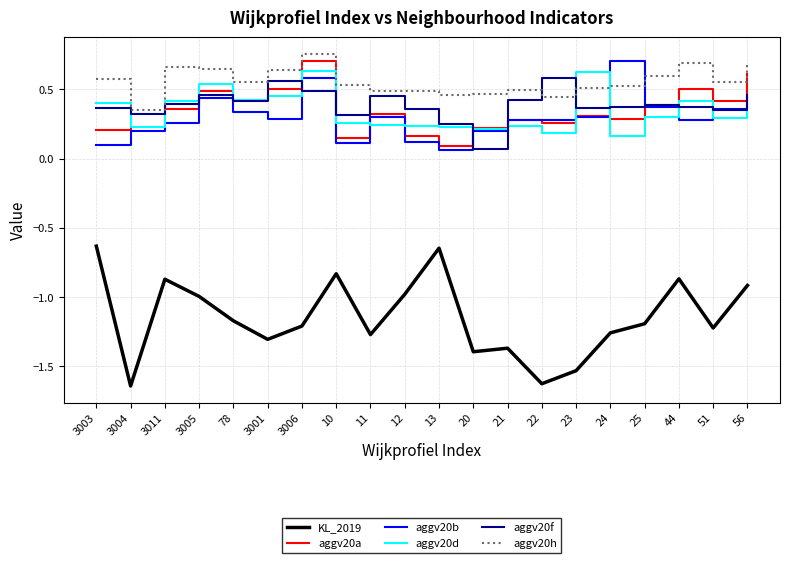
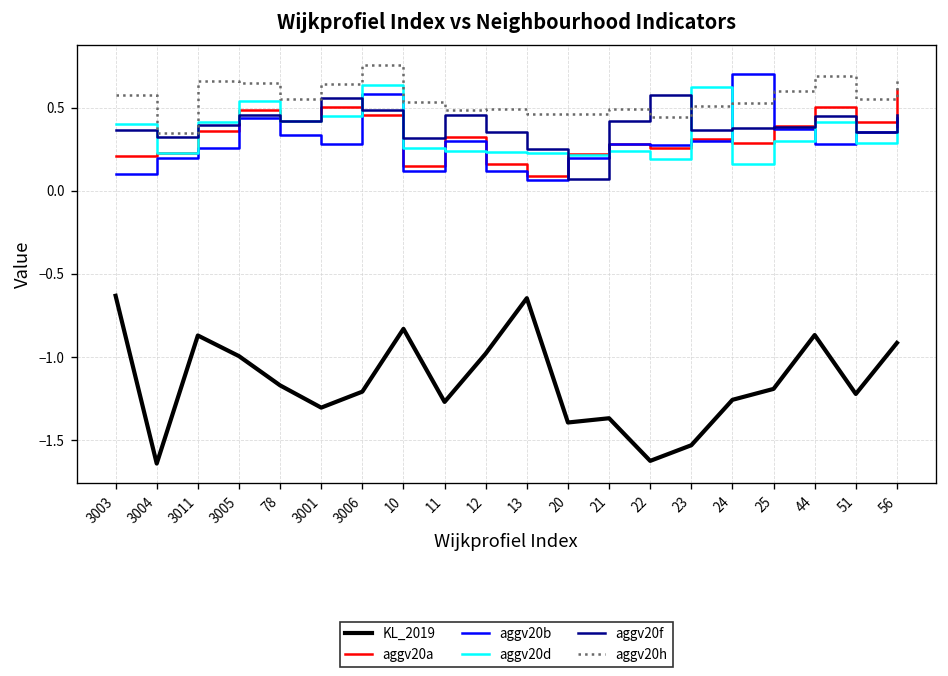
  {
    "KL_2019": {
      "3003": -0.63,
      "3004": -1.64,
      "3011": -0.87,
      "3005": -1.00,
      "78": -1.17,
      "3001": -1.31,
      "3006": -1.21,
      "10": -0.83,
      "11": -1.27,
      "12": -0.98,
      "13": -0.65,
      "20": -1.39,
      "21": -1.37,
      "22": -1.63,
      "23": -1.53,
      "24": -1.26,
      "25": -1.19,
      "44": -0.87,
      "51": -1.22,
      "56": -0.92
    },
    "aggv20a": {
      "3003": 0.21,
      "3011": 0.36,
      "3005": 0.49,
      "3001": 0.50,
-     "3006": 0.70,
+     "3006": 0.46,
      "10": 0.15,
      "11": 0.32,
      "12": 0.16,
      "13": 0.09,
      "22": 0.26,
      "24": 0.29,
      "44": 0.50,
      "51": 0.41,
      "56": 0.61
    },
    "aggv20b": {
      "3003": 0.10,
      "3004": 0.20,
      "3011": 0.26,
      "3005": 0.44,
      "78": 0.33,
      "3001": 0.28,
      "3006": 0.58,
      "10": 0.12,
      "11": 0.30,
      "12": 0.12,
      "13": 0.06,
      "20": 0.20,
      "22": 0.28,
      "24": 0.70,
      "44": 0.28,
      "56": 0.44
    },
    "aggv20d": {
      "3003": 0.40,
      "3011": 0.41,
      "3005": 0.54,
      "3001": 0.45,
      "3006": 0.64,
      "10": 0.25,
      "11": 0.24,
      "12": 0.23,
      "13": 0.22,
      "21": 0.24,
      "22": 0.19,
      "23": 0.62,
      "24": 0.16,
      "25": 0.30,
      "44": 0.41,
      "51": 0.29,
      "56": 0.37
    },
    "aggv20f": {
      "3003": 0.36,
      "3004": 0.33,
      "3011": 0.39,
      "3005": 0.46,
      "3001": 0.56,
      "3006": 0.49,
      "10": 0.32,
      "11": 0.45,
      "12": 0.36,
      "13": 0.25,
      "20": 0.07,
      "21": 0.42,
      "22": 0.58,
      "23": 0.37,
      "24": 0.38,
-     "44": 0.38,
+     "44": 0.45,
      "56": 0.46
    },
    "aggv20h": {
      "3003": 0.57,
      "3004": 0.35,
      "3011": 0.66,
      "3005": 0.65,
      "78": 0.55,
      "3001": 0.64,
      "3006": 0.76,
      "10": 0.53,
      "11": 0.49,
      "12": 0.49,
      "13": 0.46,
      "20": 0.46,
      "21": 0.49,
      "22": 0.44,
      "23": 0.51,
      "24": 0.53,
      "25": 0.60,
      "44": 0.69,
      "51": 0.55,
      "56": 0.67
    }
  }
